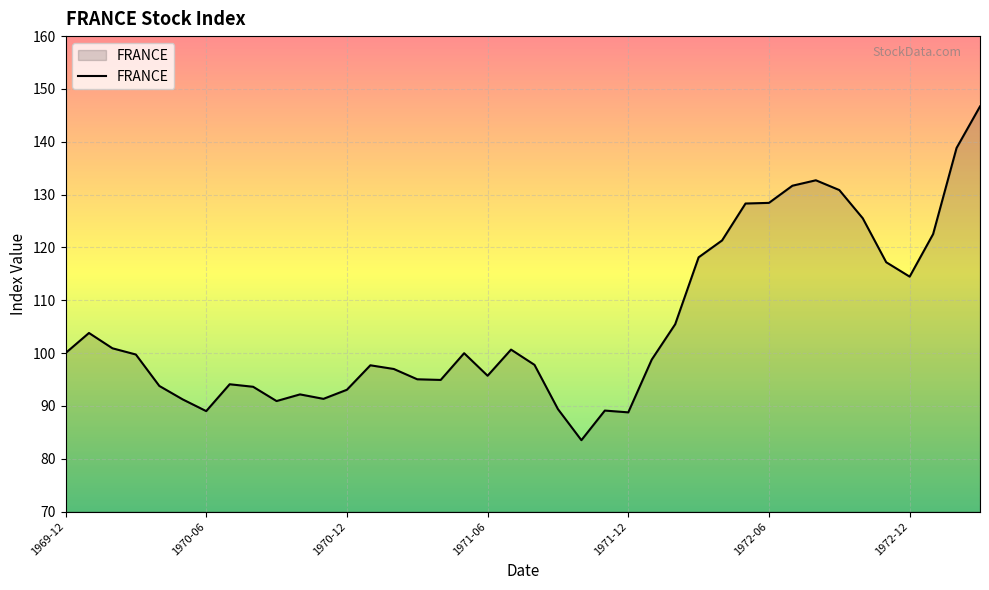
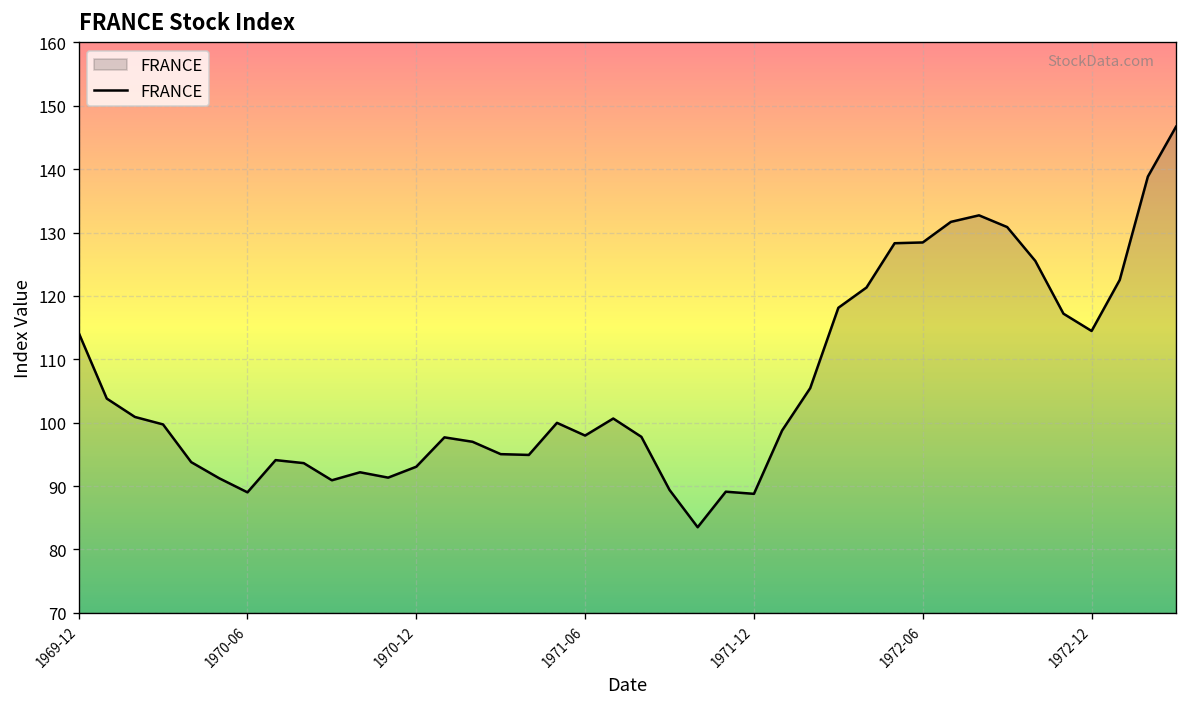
  {
-   "1969-12": 100,
+   "1969-12": 114,
    "1970-06": 89,
    "1970-12": 93,
-   "1971-06": 96,
+   "1971-06": 98,
    "1971-12": 89,
    "1972-06": 128,
    "1972-12": 114
  }
